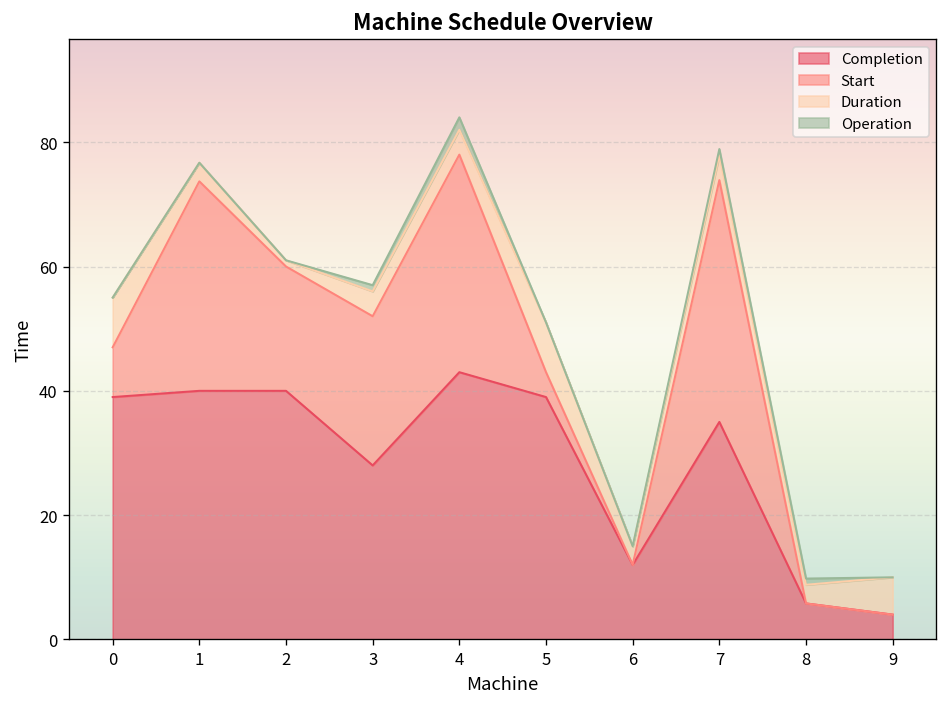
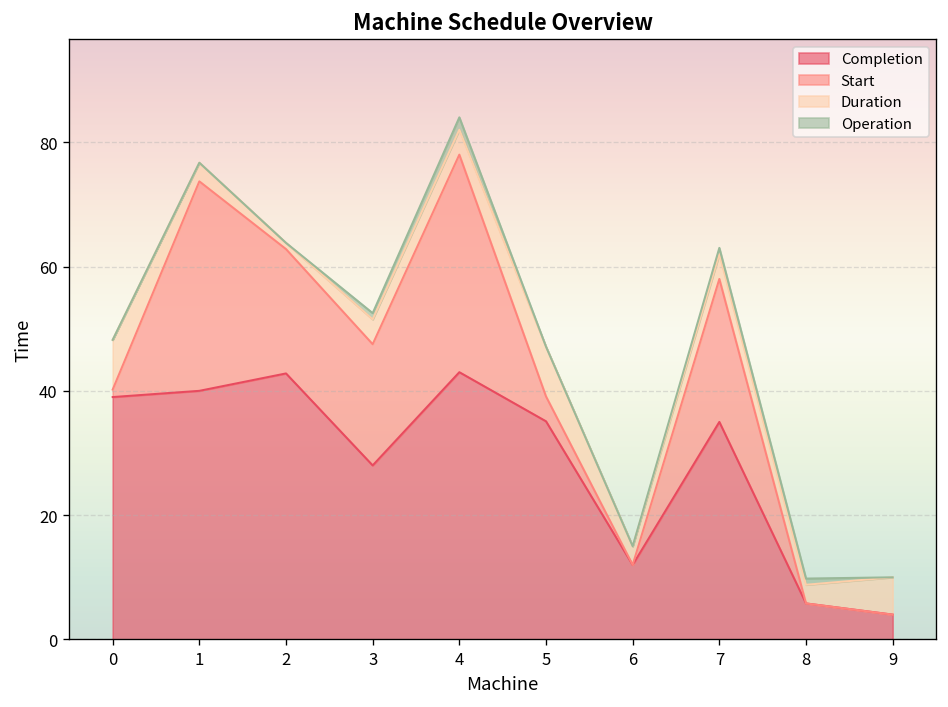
  {
    "Completion": {
      "0": 39,
      "1": 40,
-     "2": 40,
+     "2": 43,
      "3": 28,
      "4": 43,
-     "5": 39,
+     "5": 35,
      "7": 35
    },
    "Start": {
-     "0": 8,
+     "0": 1,
      "1": 34,
      "2": 20,
-     "3": 24,
+     "3": 20,
      "4": 35,
      "5": 4,
-     "7": 39
+     "7": 23
    },
    "Duration": {
      "3": 4,
      "4": 4,
      "7": 4,
      "8": 3
    },
    "Operation": {
      "3": 1,
      "4": 2,
      "7": 1,
      "8": 1
    }
  }
